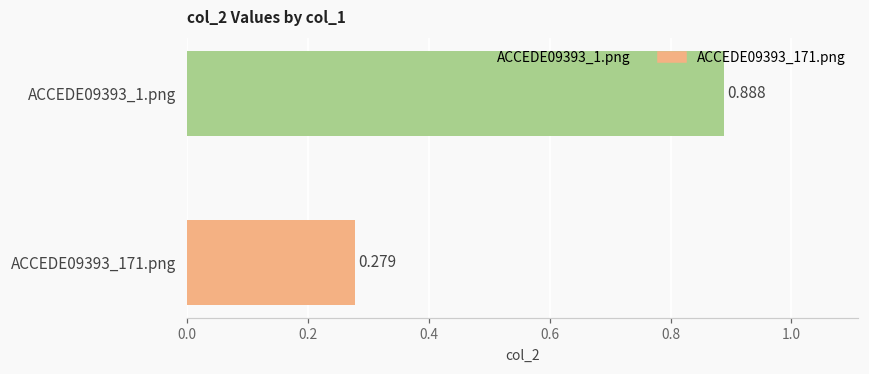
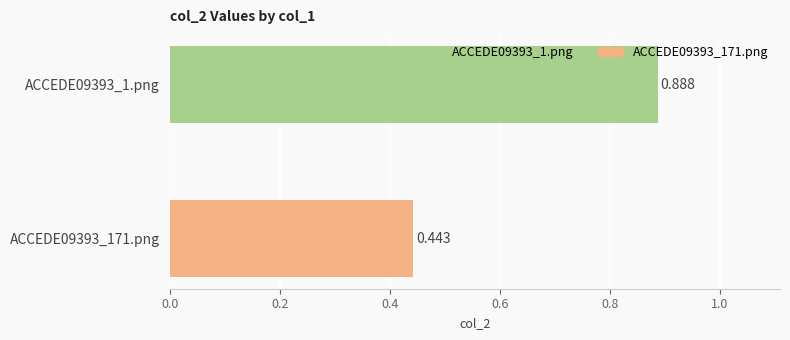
  {
    "ACCEDE09393_1.png": 0.888,
-   "ACCEDE09393_171.png": 0.279
+   "ACCEDE09393_171.png": 0.443
  }
